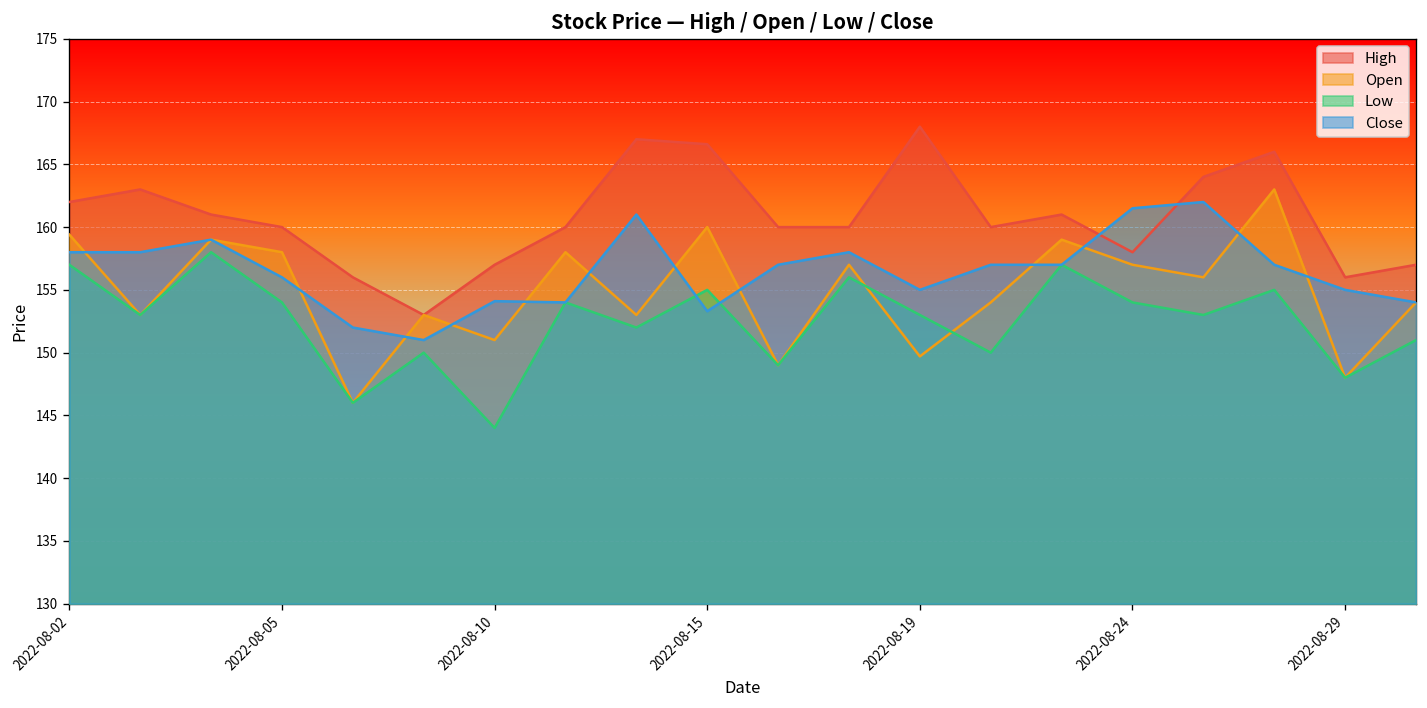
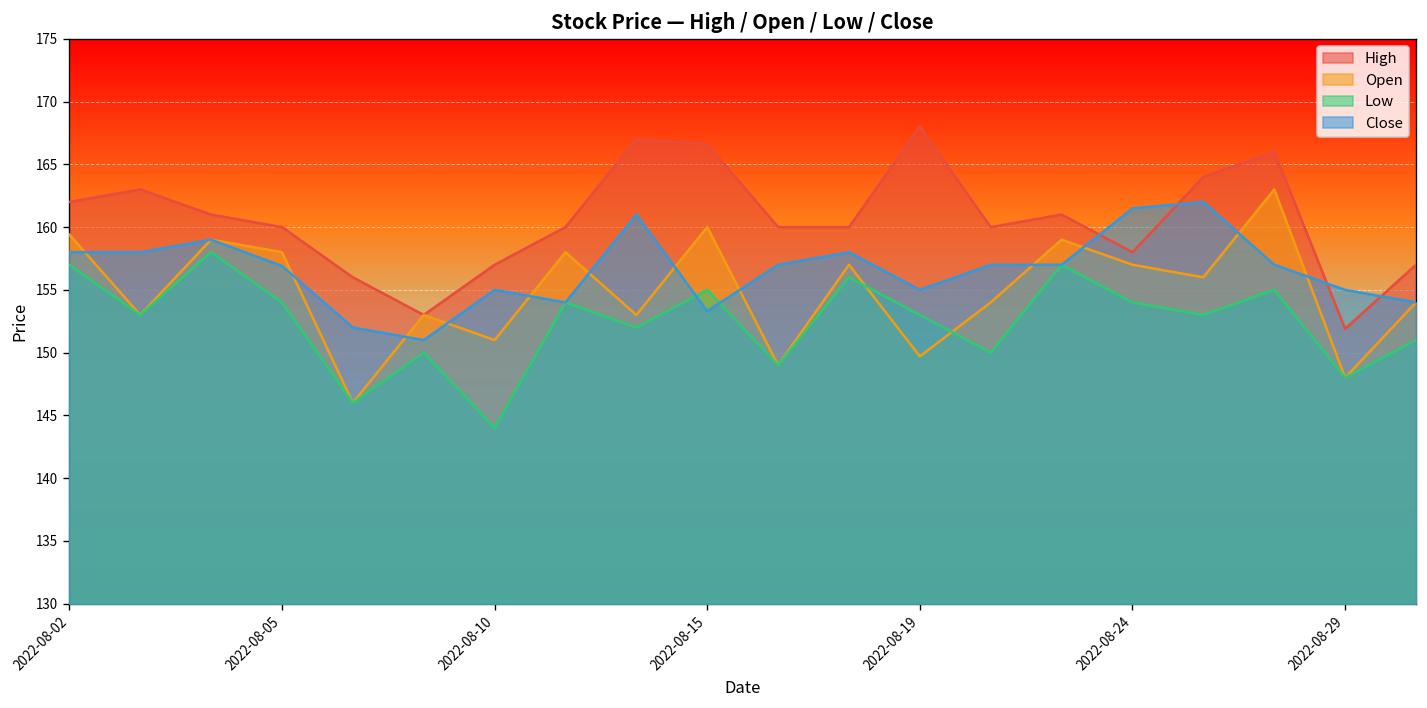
  {
    "High": {
      "2022-08-02": 162.0,
      "2022-08-05": 160.0,
      "2022-08-10": 157.0,
      "2022-08-15": 166.6,
      "2022-08-19": 168.0,
      "2022-08-24": 158.0,
-     "2022-08-29": 156.0
+     "2022-08-29": 151.9
    },
    "Open": {
      "2022-08-02": 159.4,
      "2022-08-05": 158.0,
      "2022-08-10": 151.0,
      "2022-08-15": 160.0,
      "2022-08-19": 149.7,
      "2022-08-24": 157.0
    },
    "Low": {
      "2022-08-02": 157.0,
      "2022-08-05": 154.0,
      "2022-08-10": 144.0,
      "2022-08-15": 155.0,
      "2022-08-19": 153.0,
      "2022-08-24": 154.0
    },
    "Close": {
      "2022-08-02": 158.0,
-     "2022-08-05": 156.0,
-     "2022-08-10": 154.1,
+     "2022-08-05": 156.9,
+     "2022-08-10": 155.0,
      "2022-08-15": 153.3,
      "2022-08-19": 155.0,
      "2022-08-24": 161.5,
      "2022-08-29": 155.0
    }
  }
